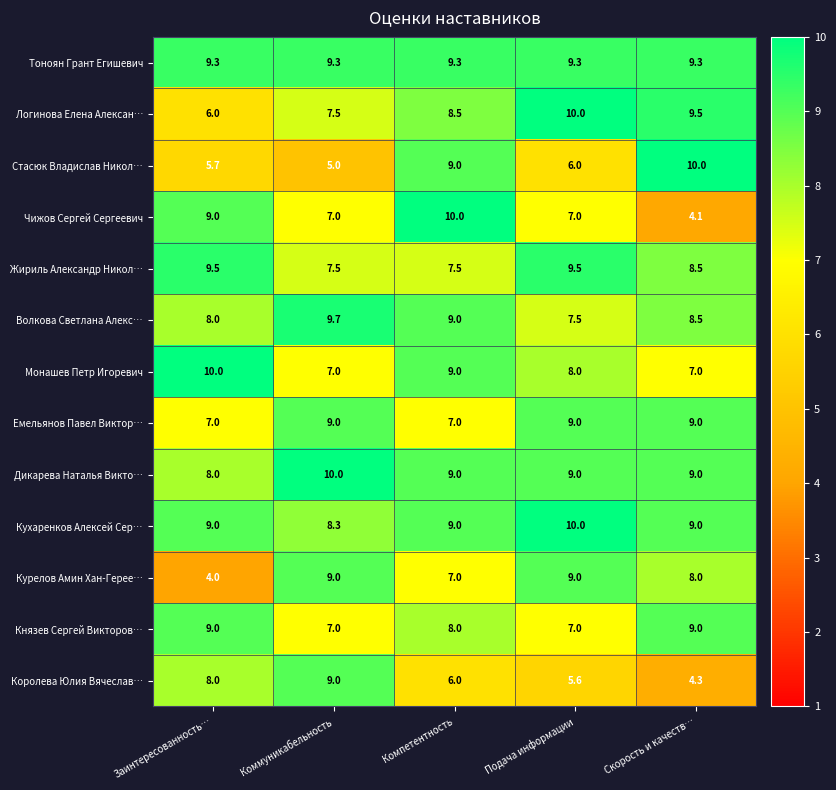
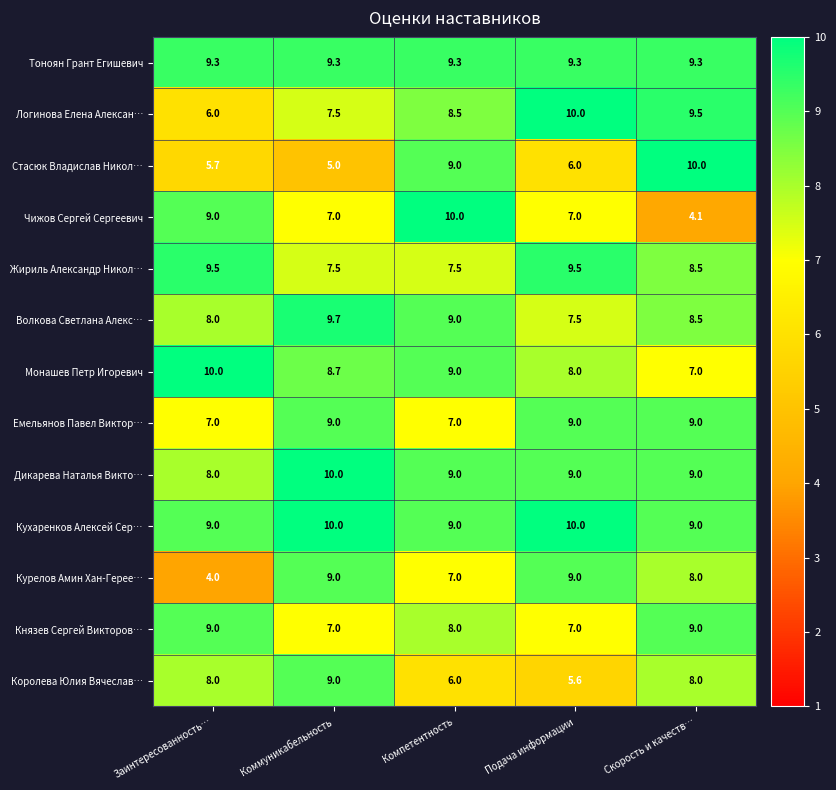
  {
    "Тоноян Грант Егишевич": {
      "Заинтересованность…": 9.3,
      "Коммуникабельность": 9.3,
      "Компетентность": 9.3,
      "Подача информации": 9.3,
      "Скорость и качеств…": 9.3
    },
    "Логинова Елена Алексан…": {
      "Заинтересованность…": 6.0,
      "Коммуникабельность": 7.5,
      "Компетентность": 8.5,
      "Подача информации": 10.0,
      "Скорость и качеств…": 9.5
    },
    "Стасюк Владислав Никол…": {
      "Заинтересованность…": 5.7,
      "Коммуникабельность": 5.0,
      "Компетентность": 9.0,
      "Подача информации": 6.0,
      "Скорость и качеств…": 10.0
    },
    "Чижов Сергей Сергеевич": {
      "Заинтересованность…": 9.0,
      "Коммуникабельность": 7.0,
      "Компетентность": 10.0,
      "Подача информации": 7.0,
      "Скорость и качеств…": 4.1
    },
    "Жириль Александр Никол…": {
      "Заинтересованность…": 9.5,
      "Коммуникабельность": 7.5,
      "Компетентность": 7.5,
      "Подача информации": 9.5,
      "Скорость и качеств…": 8.5
    },
    "Волкова Светлана Алекс…": {
      "Заинтересованность…": 8.0,
      "Коммуникабельность": 9.7,
      "Компетентность": 9.0,
      "Подача информации": 7.5,
      "Скорость и качеств…": 8.5
    },
    "Монашев Петр Игоревич": {
      "Заинтересованность…": 10.0,
-     "Коммуникабельность": 7.0,
+     "Коммуникабельность": 8.7,
      "Компетентность": 9.0,
      "Подача информации": 8.0,
      "Скорость и качеств…": 7.0
    },
    "Емельянов Павел Виктор…": {
      "Заинтересованность…": 7.0,
      "Коммуникабельность": 9.0,
      "Компетентность": 7.0,
      "Подача информации": 9.0,
      "Скорость и качеств…": 9.0
    },
    "Дикарева Наталья Викто…": {
      "Заинтересованность…": 8.0,
      "Коммуникабельность": 10.0,
      "Компетентность": 9.0,
      "Подача информации": 9.0,
      "Скорость и качеств…": 9.0
    },
    "Кухаренков Алексей Сер…": {
      "Заинтересованность…": 9.0,
-     "Коммуникабельность": 8.3,
+     "Коммуникабельность": 10.0,
      "Компетентность": 9.0,
      "Подача информации": 10.0,
      "Скорость и качеств…": 9.0
    },
    "Курелов Амин Хан-Герее…": {
      "Заинтересованность…": 4.0,
      "Коммуникабельность": 9.0,
      "Компетентность": 7.0,
      "Подача информации": 9.0,
      "Скорость и качеств…": 8.0
    },
    "Князев Сергей Викторов…": {
      "Заинтересованность…": 9.0,
      "Коммуникабельность": 7.0,
      "Компетентность": 8.0,
      "Подача информации": 7.0,
      "Скорость и качеств…": 9.0
    },
    "Королева Юлия Вячеслав…": {
      "Заинтересованность…": 8.0,
      "Коммуникабельность": 9.0,
      "Компетентность": 6.0,
      "Подача информации": 5.6,
-     "Скорость и качеств…": 4.3
+     "Скорость и качеств…": 8.0
    }
  }
